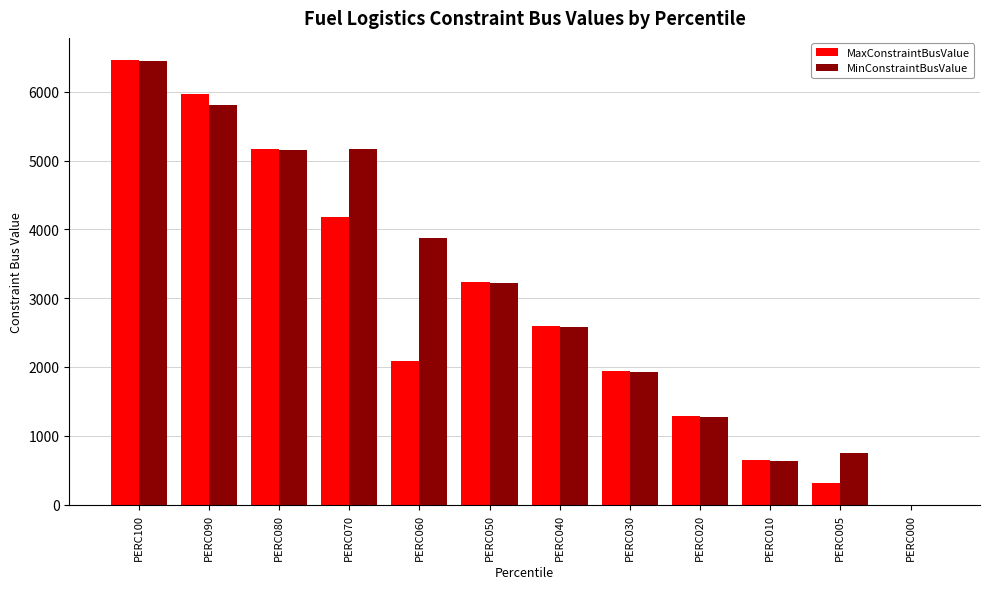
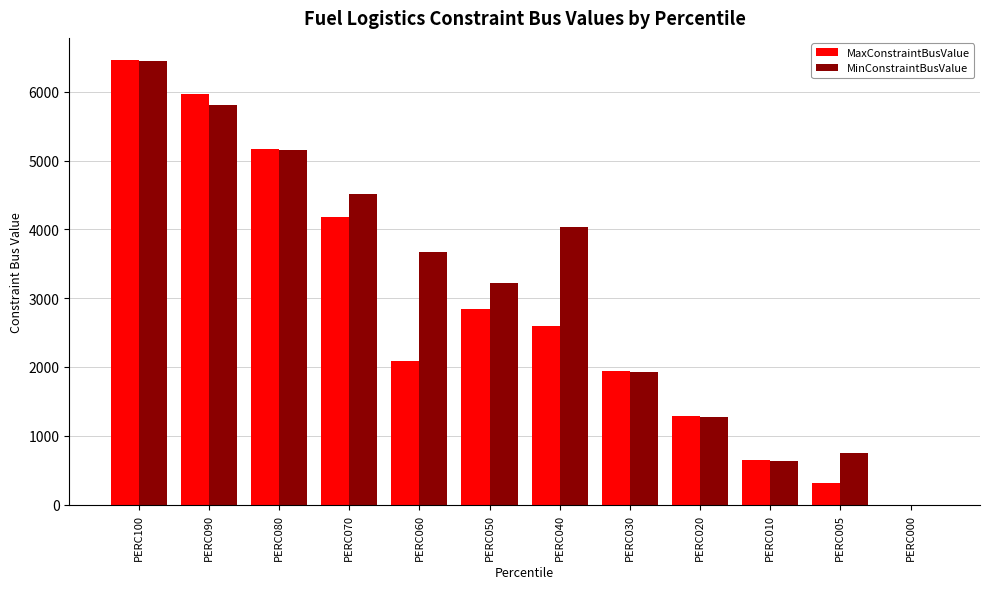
  {
    "MaxConstraintBusValue": {
      "PERC100": 6500,
      "PERC090": 6000,
      "PERC080": 5200,
      "PERC070": 4200,
      "PERC060": 2100,
-     "PERC050": 3200,
+     "PERC050": 2800,
      "PERC040": 2600,
      "PERC030": 1900,
      "PERC020": 1300,
      "PERC010": 700,
      "PERC005": 300,
      "PERC000": 0
    },
    "MinConstraintBusValue": {
      "PERC100": 6500,
      "PERC090": 5800,
      "PERC080": 5200,
-     "PERC070": 5200,
-     "PERC060": 3900,
+     "PERC070": 4500,
+     "PERC060": 3700,
      "PERC050": 3200,
-     "PERC040": 2600,
+     "PERC040": 4000,
      "PERC030": 1900,
      "PERC020": 1300,
      "PERC010": 600,
      "PERC005": 700,
      "PERC000": 0
    }
  }
